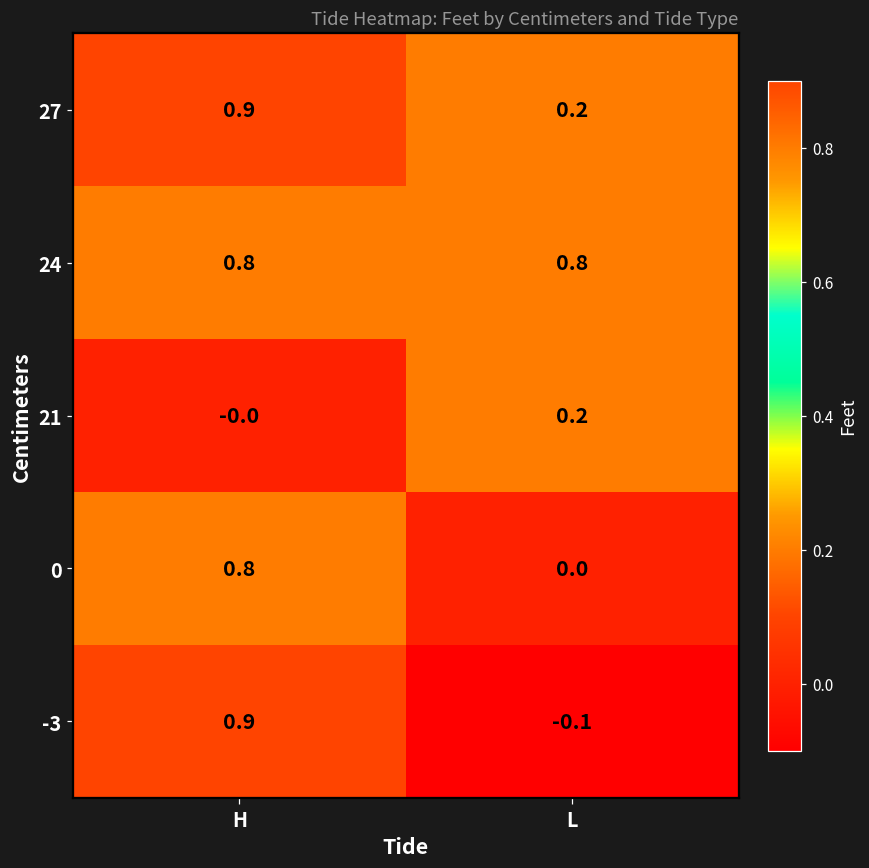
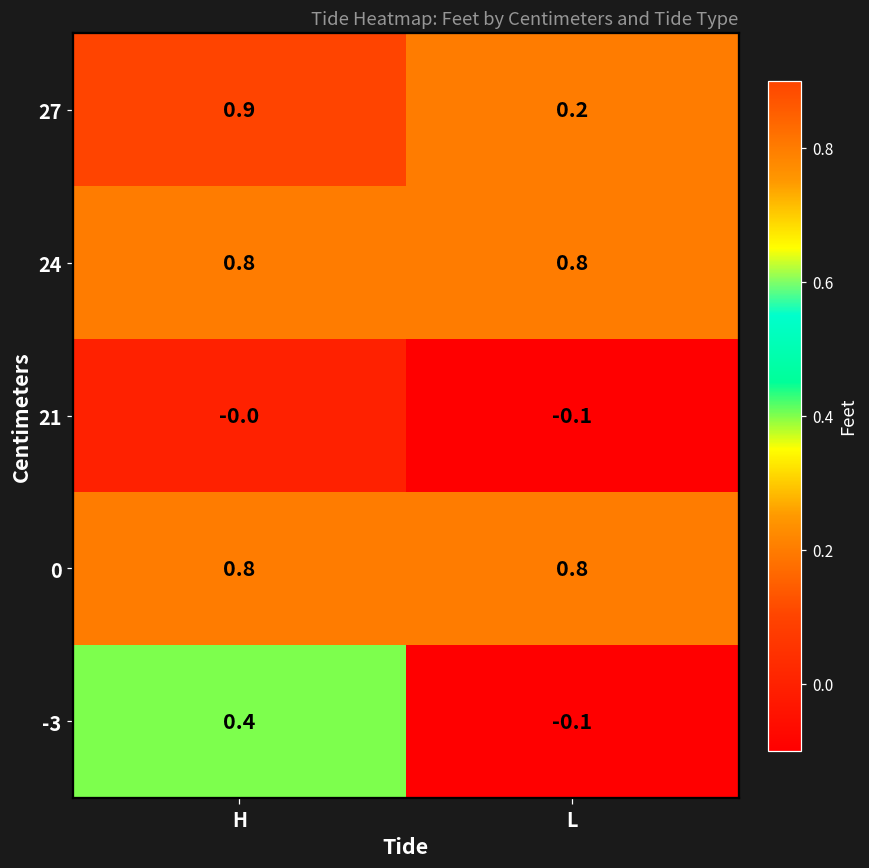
  {
    "27": {
      "H": 0.9,
      "L": 0.2
    },
    "24": {
      "H": 0.8,
      "L": 0.8
    },
    "21": {
      "H": -0.0,
-     "L": 0.2
+     "L": -0.1
    },
    "0": {
      "H": 0.8,
-     "L": 0.0
+     "L": 0.8
    },
    "-3": {
-     "H": 0.9,
+     "H": 0.4,
      "L": -0.1
    }
  }
